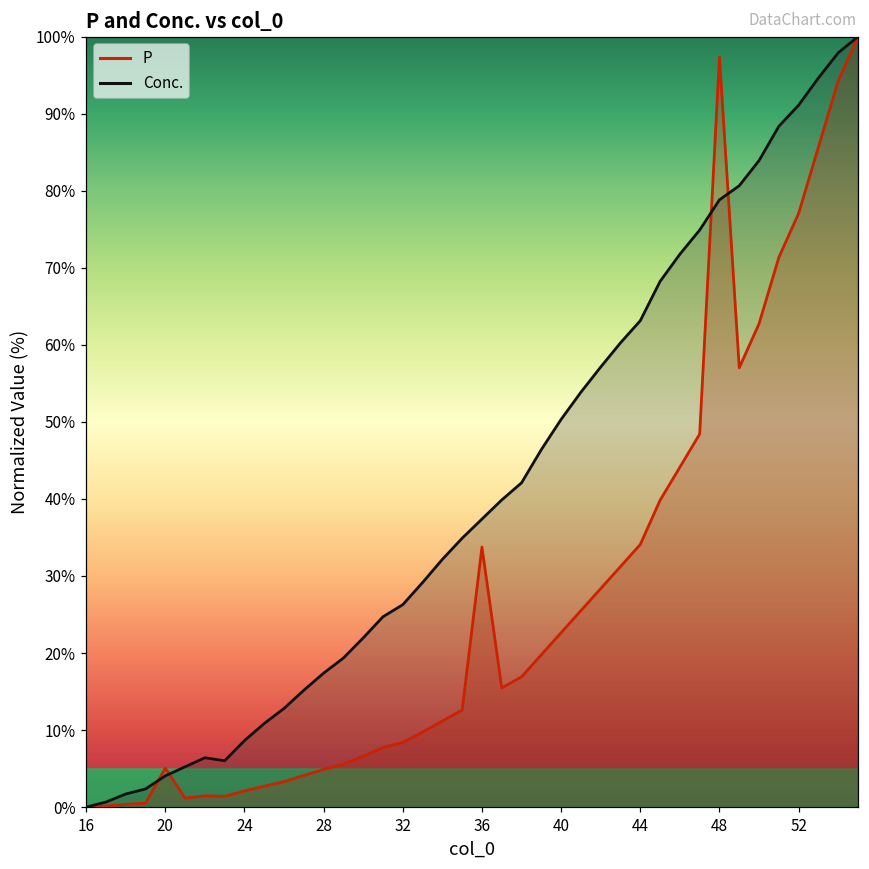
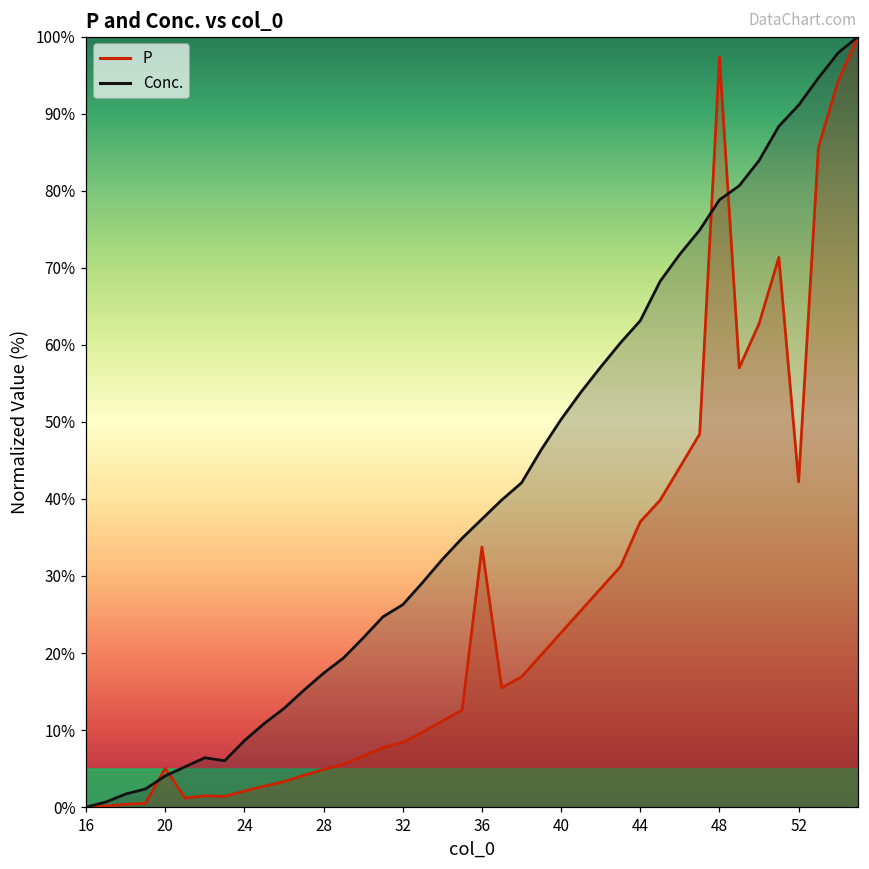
  {
    "P": {
      "20": "5%",
      "32": "8%",
      "36": "34%",
      "40": "23%",
-     "44": "34%",
+     "44": "37%",
      "48": "97%",
-     "52": "77%"
+     "52": "42%"
    }
  }
